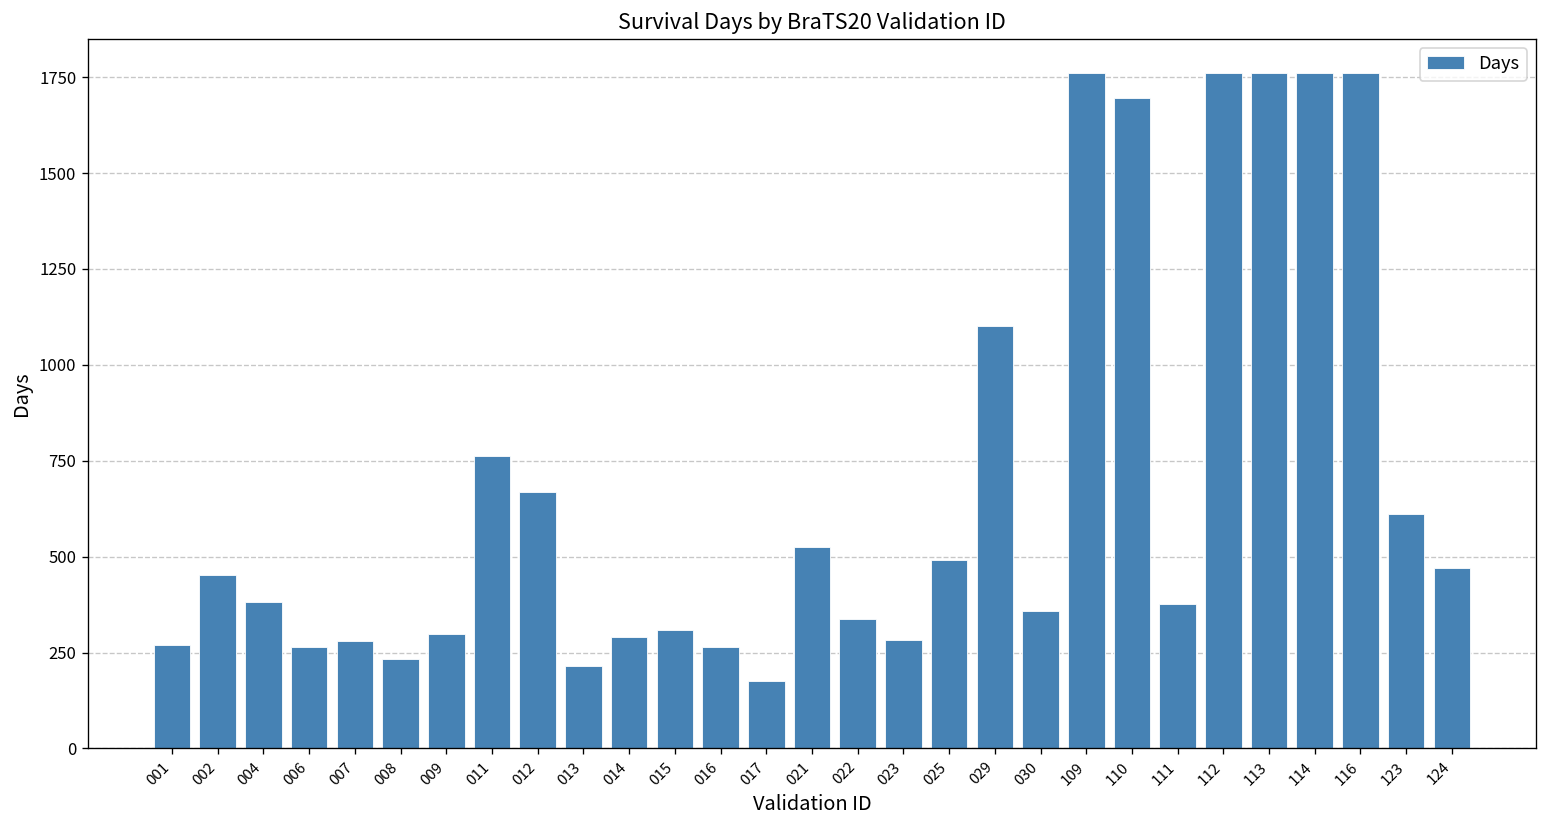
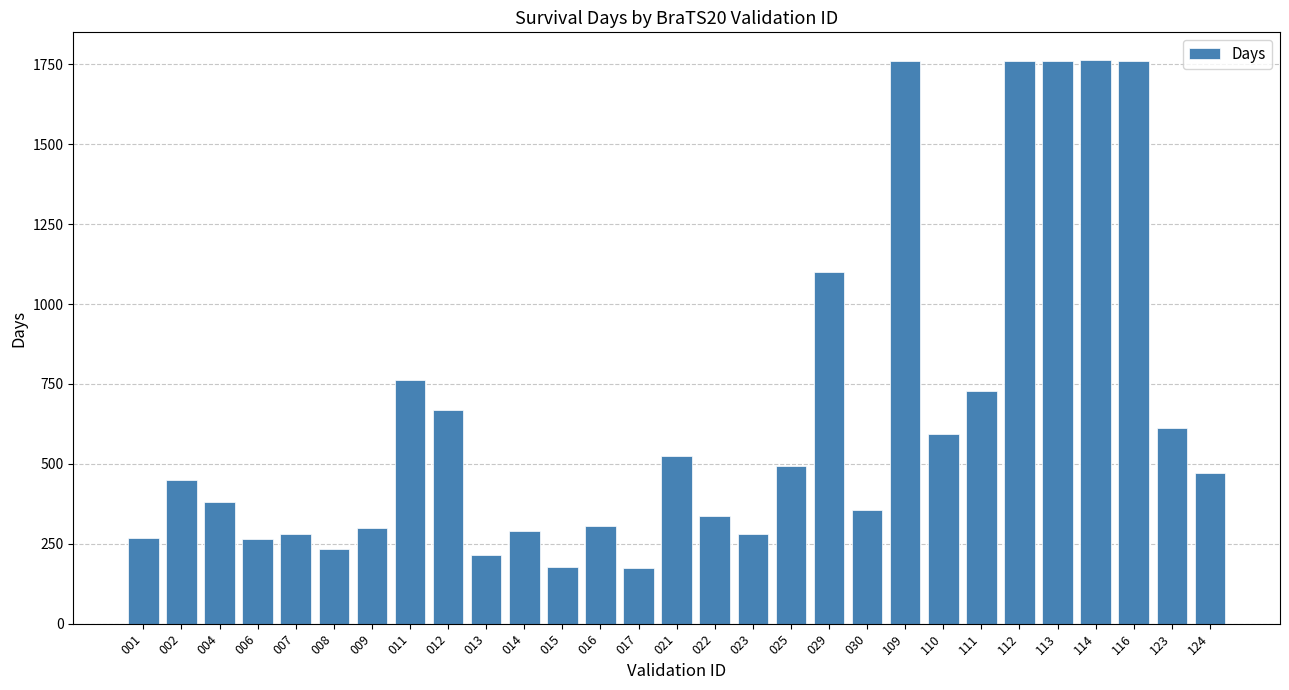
  {
    "001": 270,
    "002": 450,
    "004": 380,
    "006": 260,
    "007": 280,
    "008": 230,
    "009": 300,
    "011": 760,
    "012": 670,
    "013": 220,
    "014": 290,
-   "015": 310,
-   "016": 260,
+   "015": 180,
+   "016": 310,
    "017": 180,
    "021": 520,
    "022": 340,
    "023": 280,
    "025": 490,
    "029": 1100,
    "030": 360,
    "109": 1760,
-   "110": 1700,
-   "111": 380,
+   "110": 590,
+   "111": 730,
    "112": 1760,
    "113": 1760,
    "114": 1760,
    "116": 1760,
    "123": 610,
    "124": 470
  }
